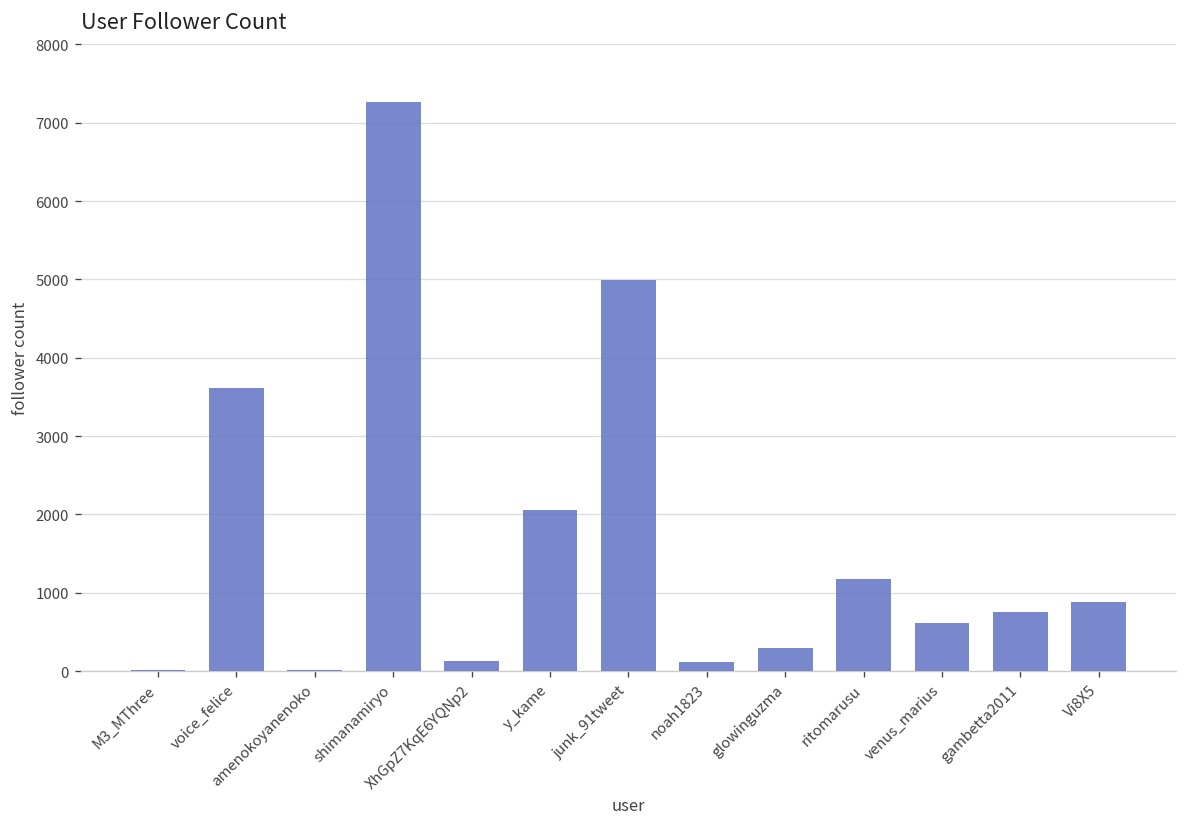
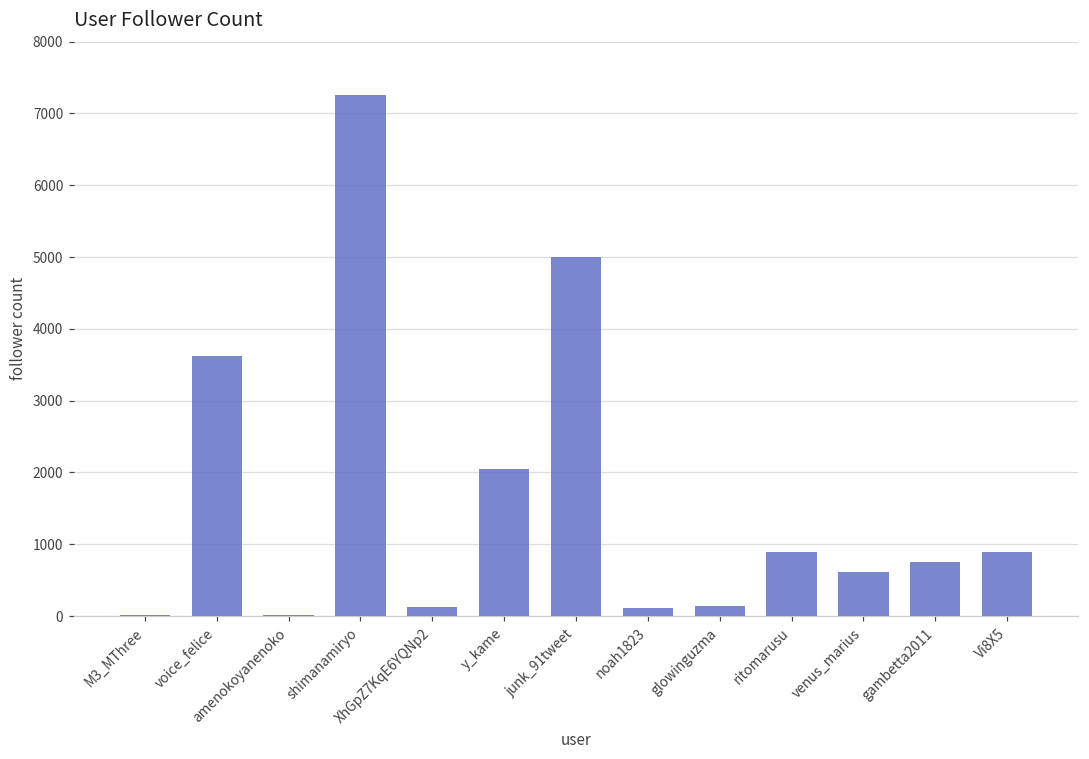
  {
    "voice_felice": 3600,
    "shimanamiryo": 7300,
    "XhGpZ7KqE6YQNp2": 100,
    "y_kame": 2100,
    "junk_91tweet": 5000,
    "noah1823": 100,
-   "glowinguzma": 300,
-   "ritomarusu": 1200,
+   "glowinguzma": 100,
+   "ritomarusu": 900,
    "venus_marius": 600,
    "gambetta2011": 800,
    "Vi8X5": 900
  }
